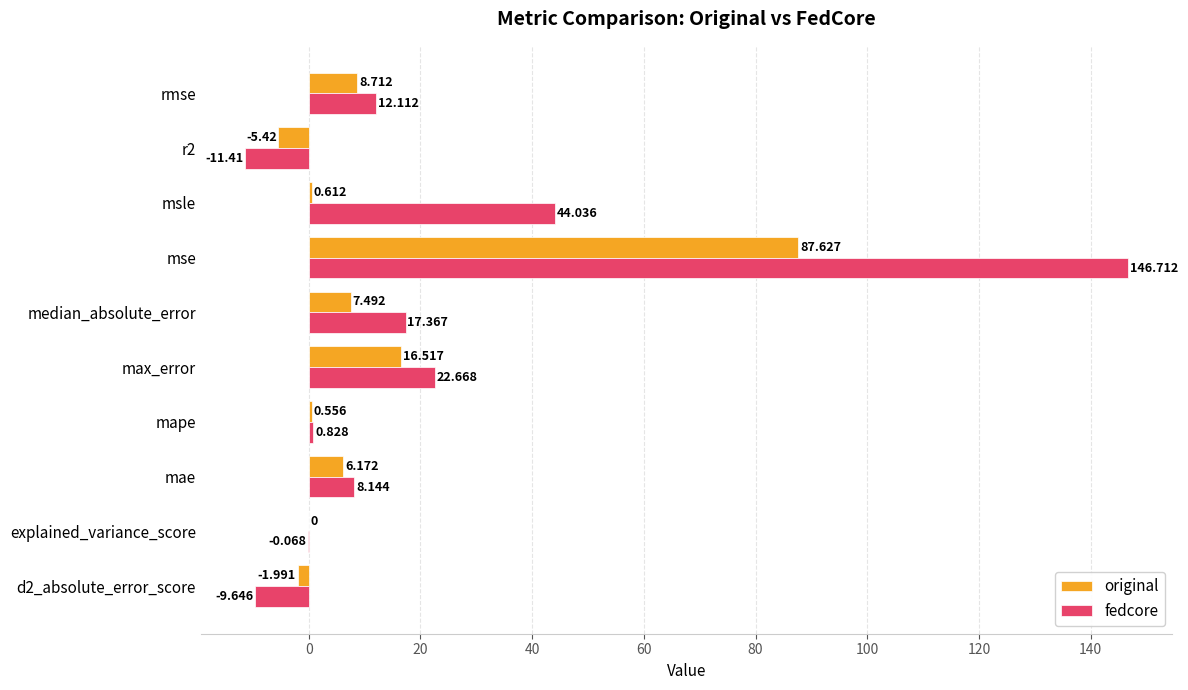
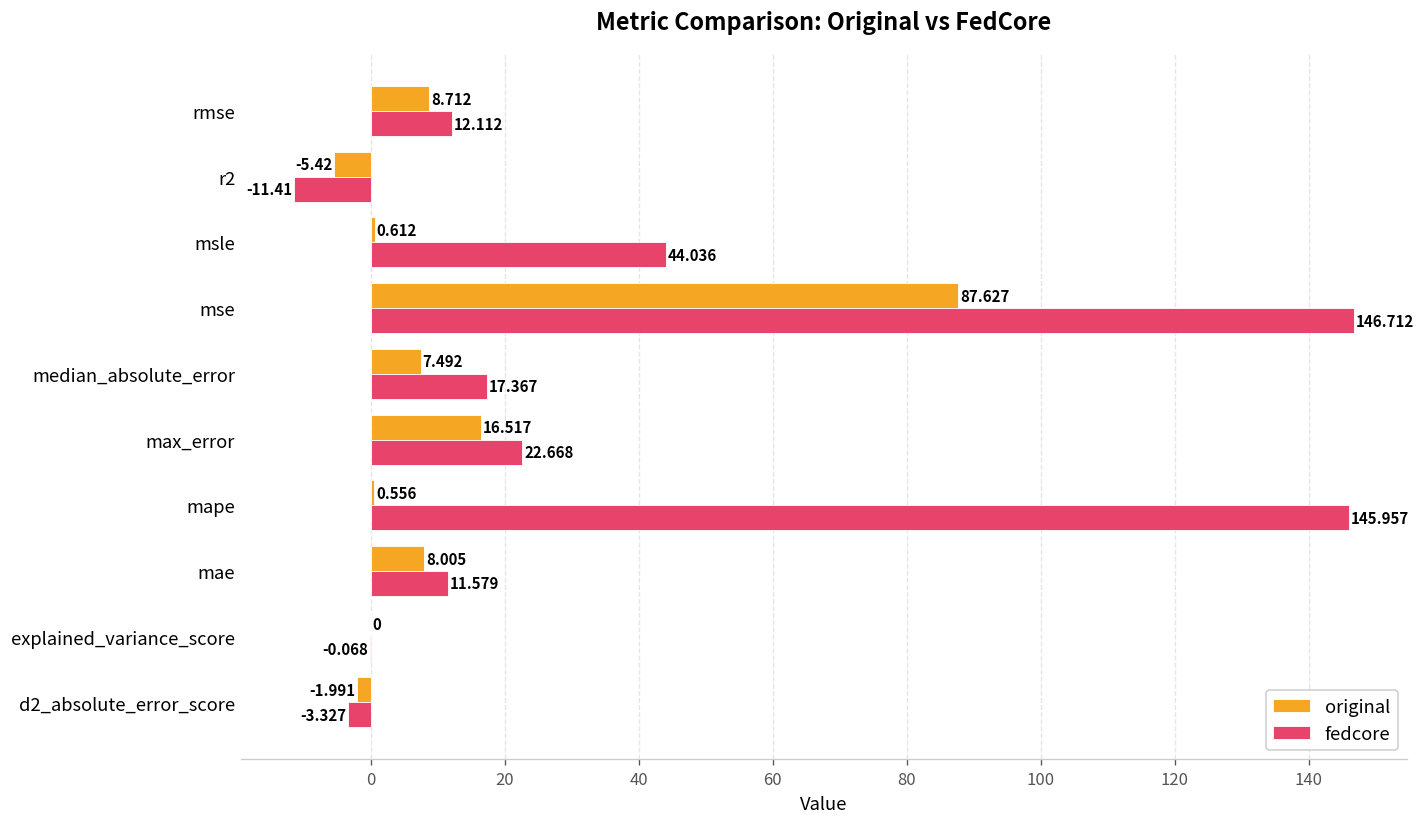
  {
    "original": {
      "rmse": 8.712,
      "r2": -5.42,
      "msle": 0.612,
      "mse": 87.627,
      "median_absolute_error": 7.492,
      "max_error": 16.517,
      "mape": 0.556,
-     "mae": 6.172,
+     "mae": 8.005,
      "explained_variance_score": 0,
      "d2_absolute_error_score": -1.991
    },
    "fedcore": {
      "rmse": 12.112,
      "r2": -11.41,
      "msle": 44.036,
      "mse": 146.712,
      "median_absolute_error": 17.367,
      "max_error": 22.668,
-     "mape": 0.828,
-     "mae": 8.144,
+     "mape": 145.957,
+     "mae": 11.579,
      "explained_variance_score": -0.068,
-     "d2_absolute_error_score": -9.646
+     "d2_absolute_error_score": -3.327
    }
  }
